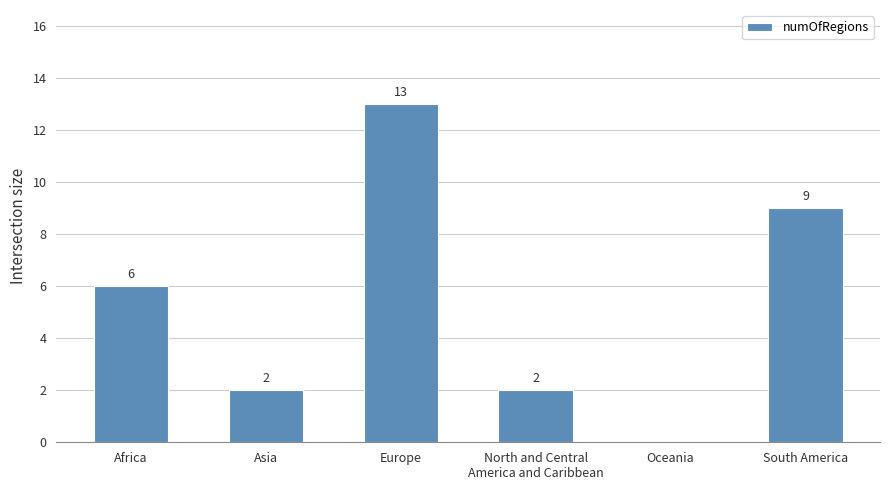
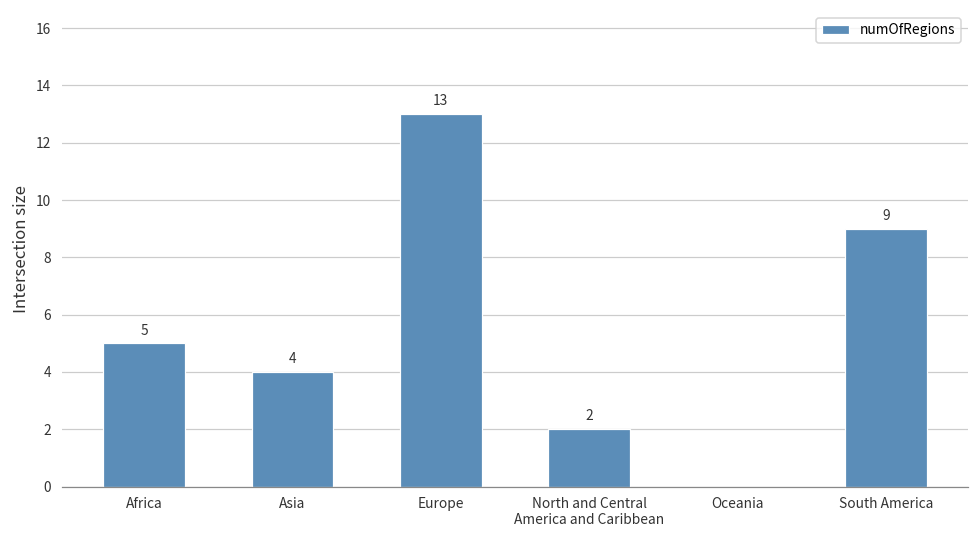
  {
-   "Africa": 6,
-   "Asia": 2,
+   "Africa": 5,
+   "Asia": 4,
    "Europe": 13,
    "North and Central America and Caribbean": 2,
    "South America": 9
  }
